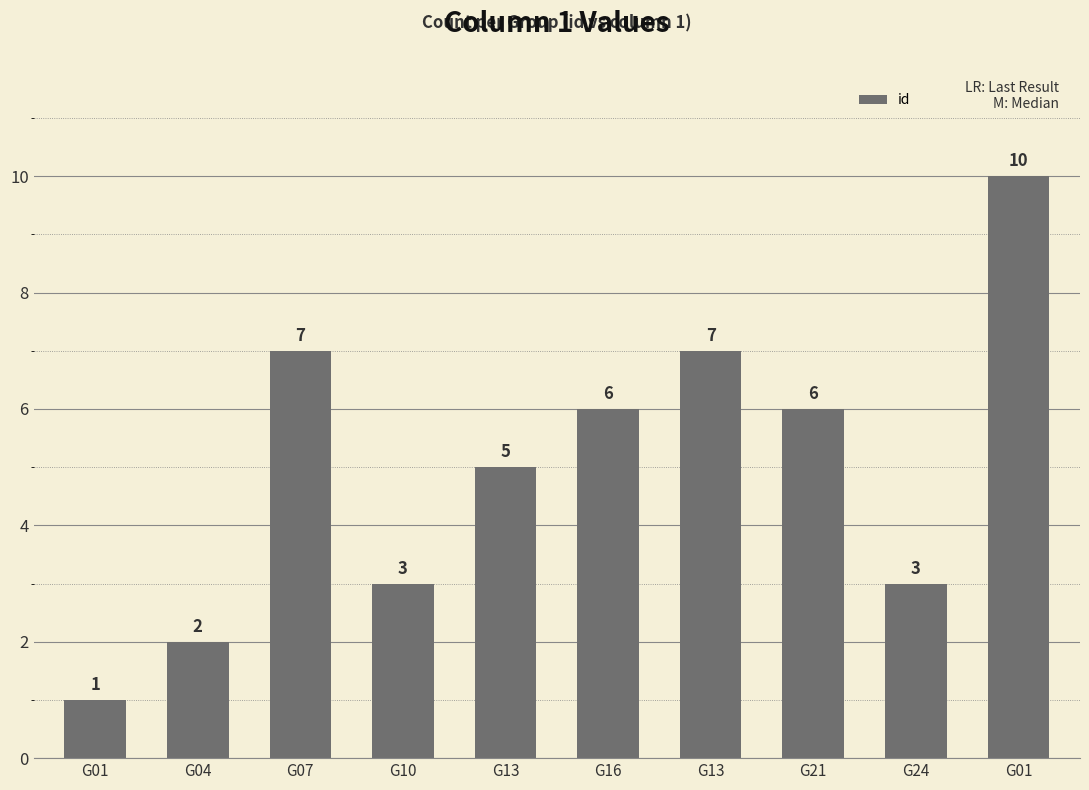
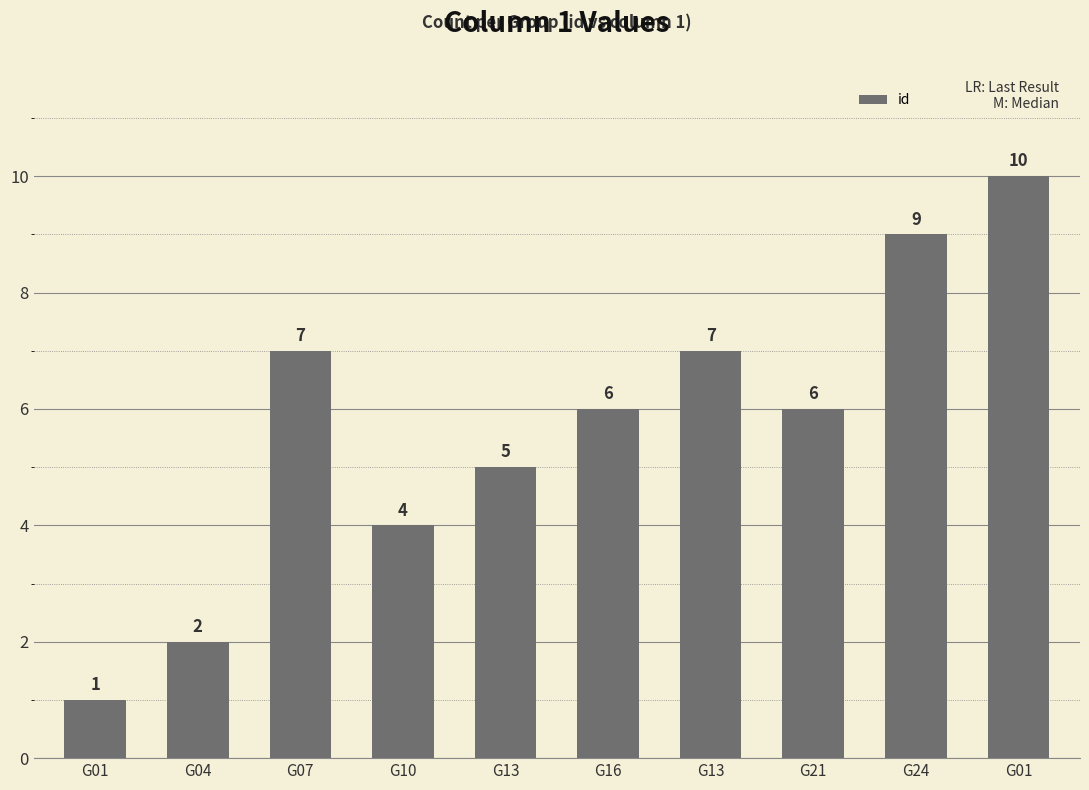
  {
    "G04": 2,
    "G07": 7,
-   "G10": 3,
+   "G10": 4,
    "G16": 6,
    "G21": 6,
-   "G24": 3
+   "G24": 9
  }
